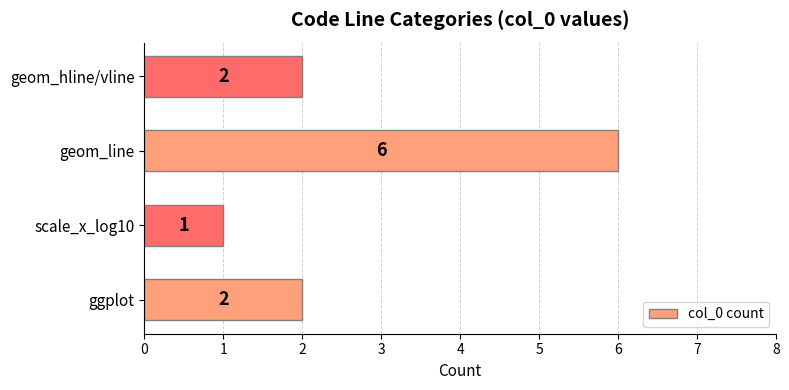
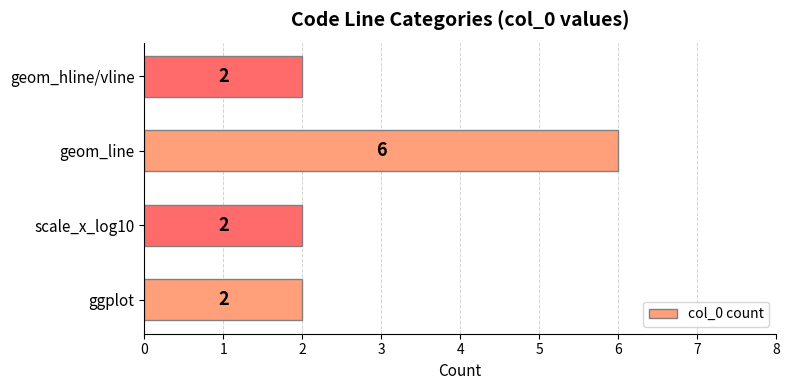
  {
    "geom_hline/vline": 2,
    "geom_line": 6,
-   "scale_x_log10": 1,
+   "scale_x_log10": 2,
    "ggplot": 2
  }
